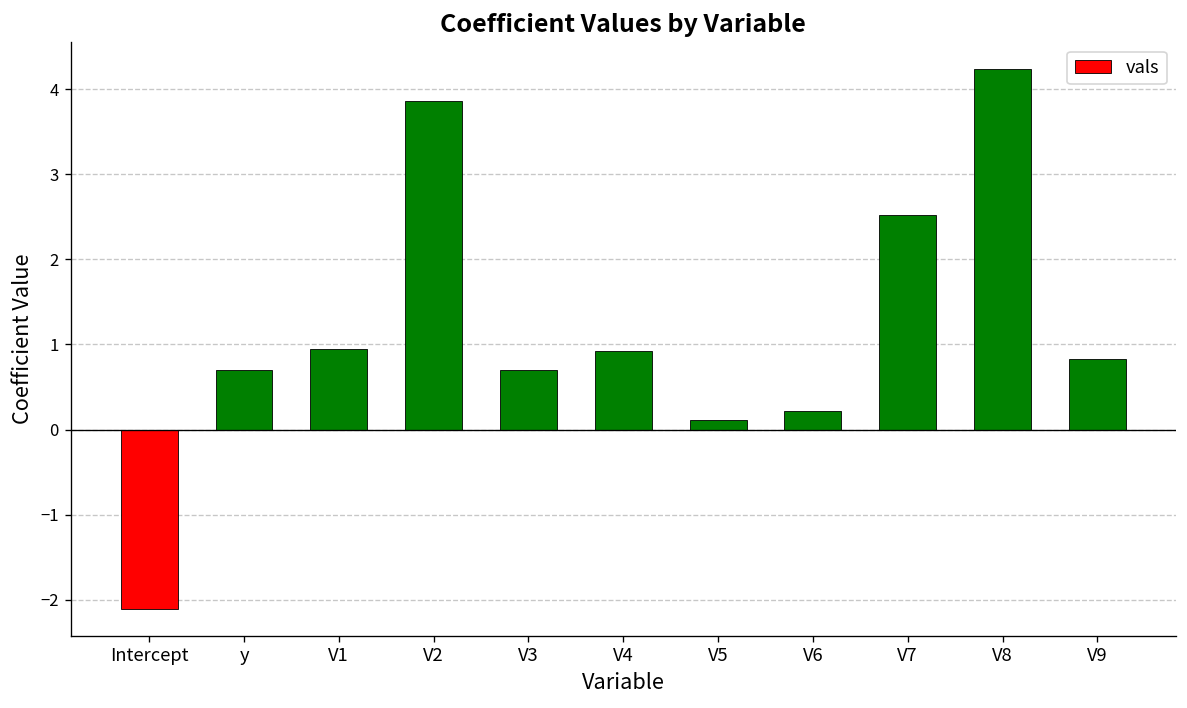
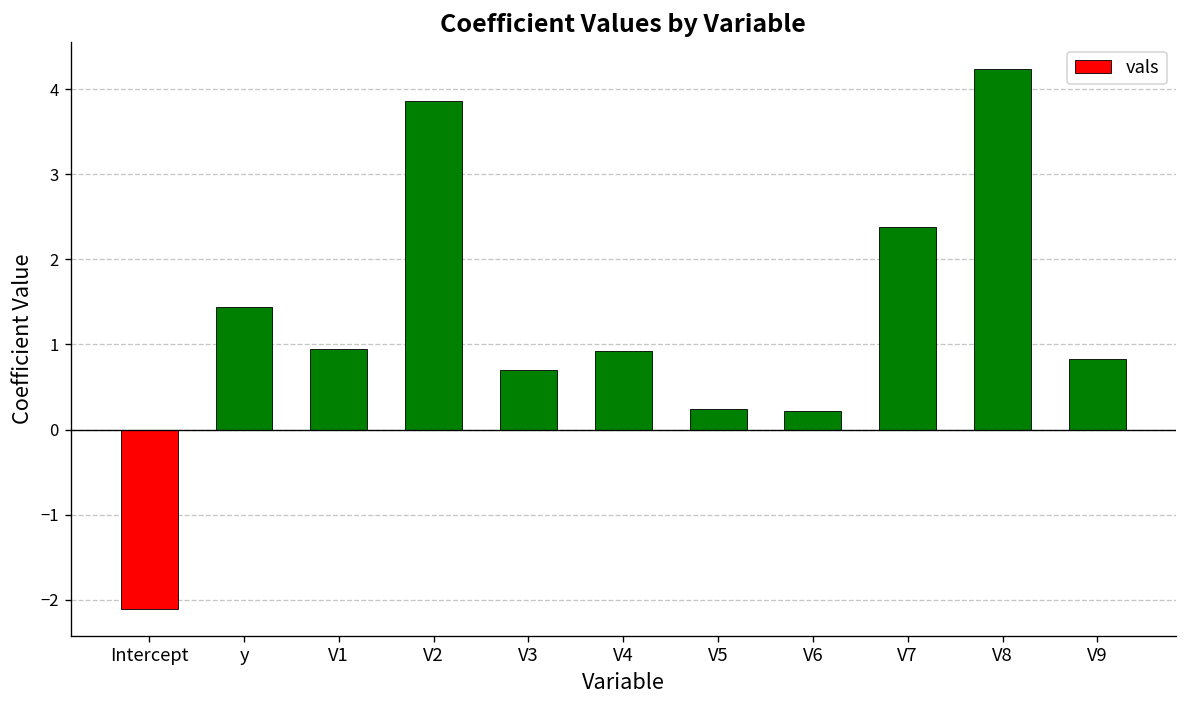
  {
    "Intercept": -2.1,
-   "y": 0.7,
+   "y": 1.4,
    "V1": 1.0,
    "V2": 3.9,
    "V3": 0.7,
    "V4": 0.9,
-   "V5": 0.1,
+   "V5": 0.2,
    "V6": 0.2,
-   "V7": 2.5,
+   "V7": 2.4,
    "V8": 4.2,
    "V9": 0.8
  }
